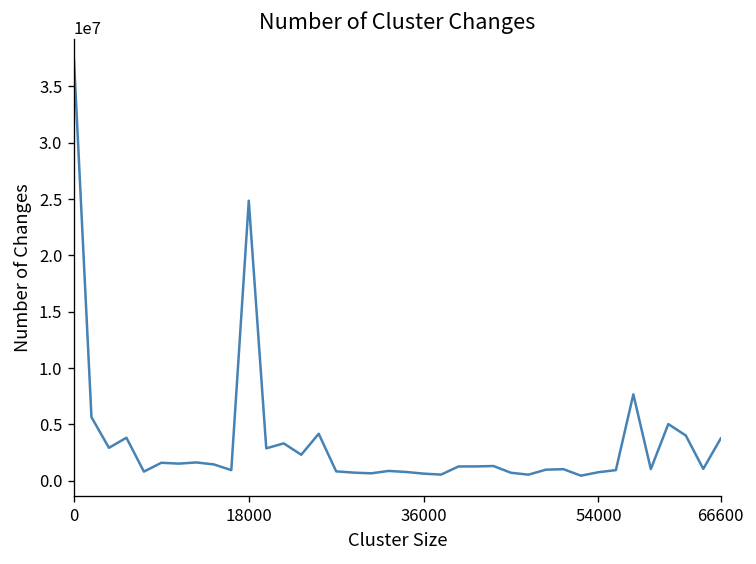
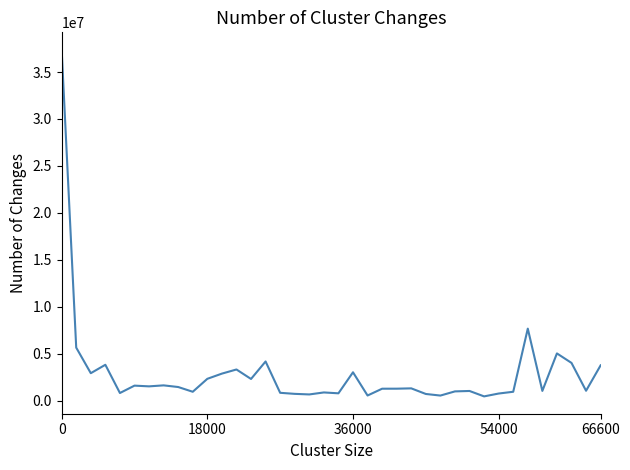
  {
    "0": 37000000,
-   "18000": 25000000,
-   "36000": 1000000,
+   "18000": 2000000,
+   "36000": 3000000,
    "54000": 1000000,
    "66600": 4000000
  }
